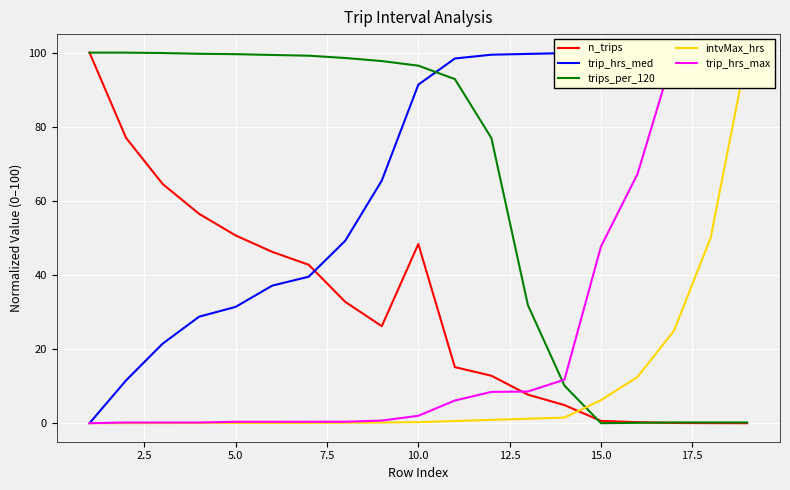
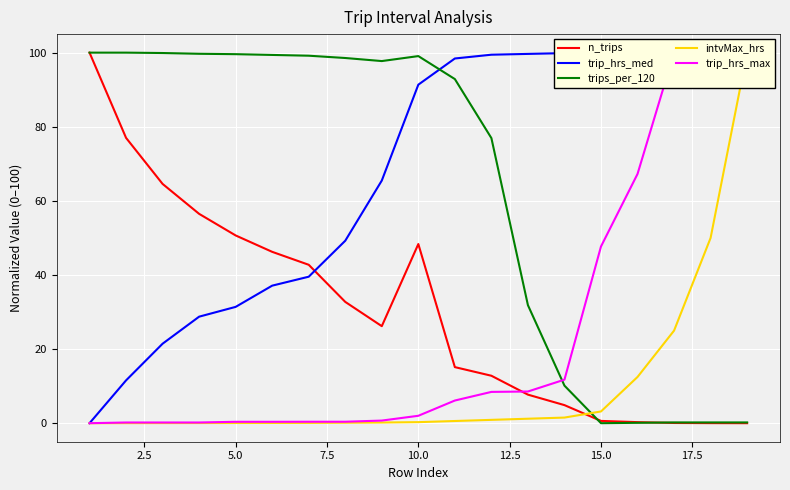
  {
    "n_trips": {
      "5.0": 51,
      "10.0": 48
    },
    "trip_hrs_med": {
      "5.0": 31,
      "10.0": 91
    },
    "trips_per_120": {
      "5.0": 100,
-     "10.0": 96
+     "10.0": 99
    },
    "intvMax_hrs": {
      "10.0": 0,
-     "15.0": 6
+     "15.0": 3
    },
    "trip_hrs_max": {
      "10.0": 2,
      "15.0": 48
    }
  }
